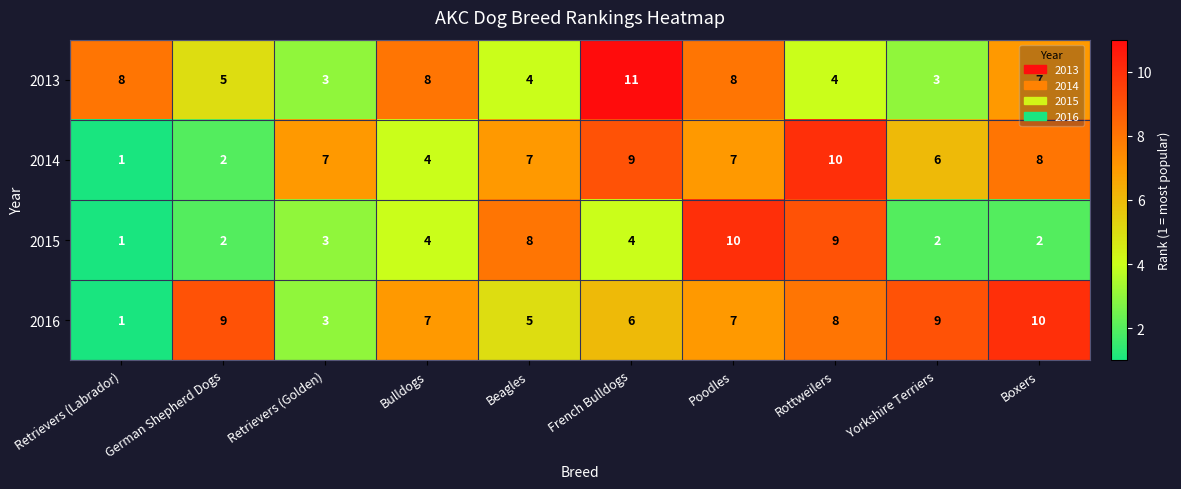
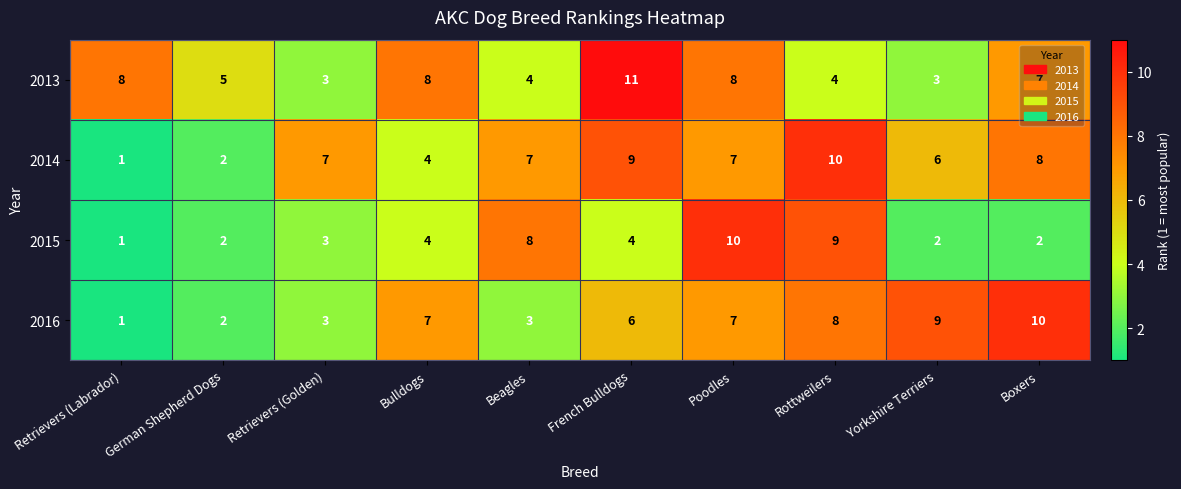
  {
    "2013": {
      "Retrievers (Labrador)": 8,
      "German Shepherd Dogs": 5,
      "Retrievers (Golden)": 3,
      "Bulldogs": 8,
      "Beagles": 4,
      "French Bulldogs": 11,
      "Poodles": 8,
      "Rottweilers": 4,
      "Yorkshire Terriers": 3
    },
    "2014": {
      "Retrievers (Labrador)": 1,
      "German Shepherd Dogs": 2,
      "Retrievers (Golden)": 7,
      "Bulldogs": 4,
      "Beagles": 7,
      "French Bulldogs": 9,
      "Poodles": 7,
      "Rottweilers": 10,
      "Yorkshire Terriers": 6,
      "Boxers": 8
    },
    "2015": {
      "Retrievers (Labrador)": 1,
      "German Shepherd Dogs": 2,
      "Retrievers (Golden)": 3,
      "Bulldogs": 4,
      "Beagles": 8,
      "French Bulldogs": 4,
      "Poodles": 10,
      "Rottweilers": 9,
      "Yorkshire Terriers": 2,
      "Boxers": 2
    },
    "2016": {
      "Retrievers (Labrador)": 1,
-     "German Shepherd Dogs": 9,
+     "German Shepherd Dogs": 2,
      "Retrievers (Golden)": 3,
      "Bulldogs": 7,
-     "Beagles": 5,
+     "Beagles": 3,
      "French Bulldogs": 6,
      "Poodles": 7,
      "Rottweilers": 8,
      "Yorkshire Terriers": 9,
      "Boxers": 10
    }
  }
